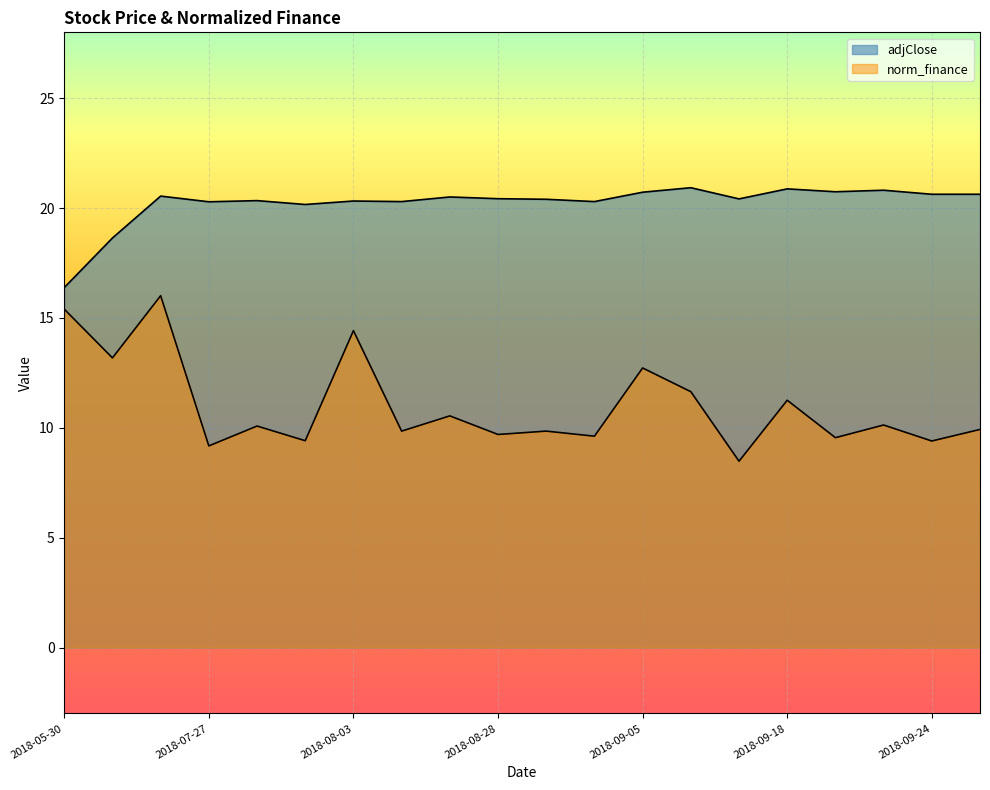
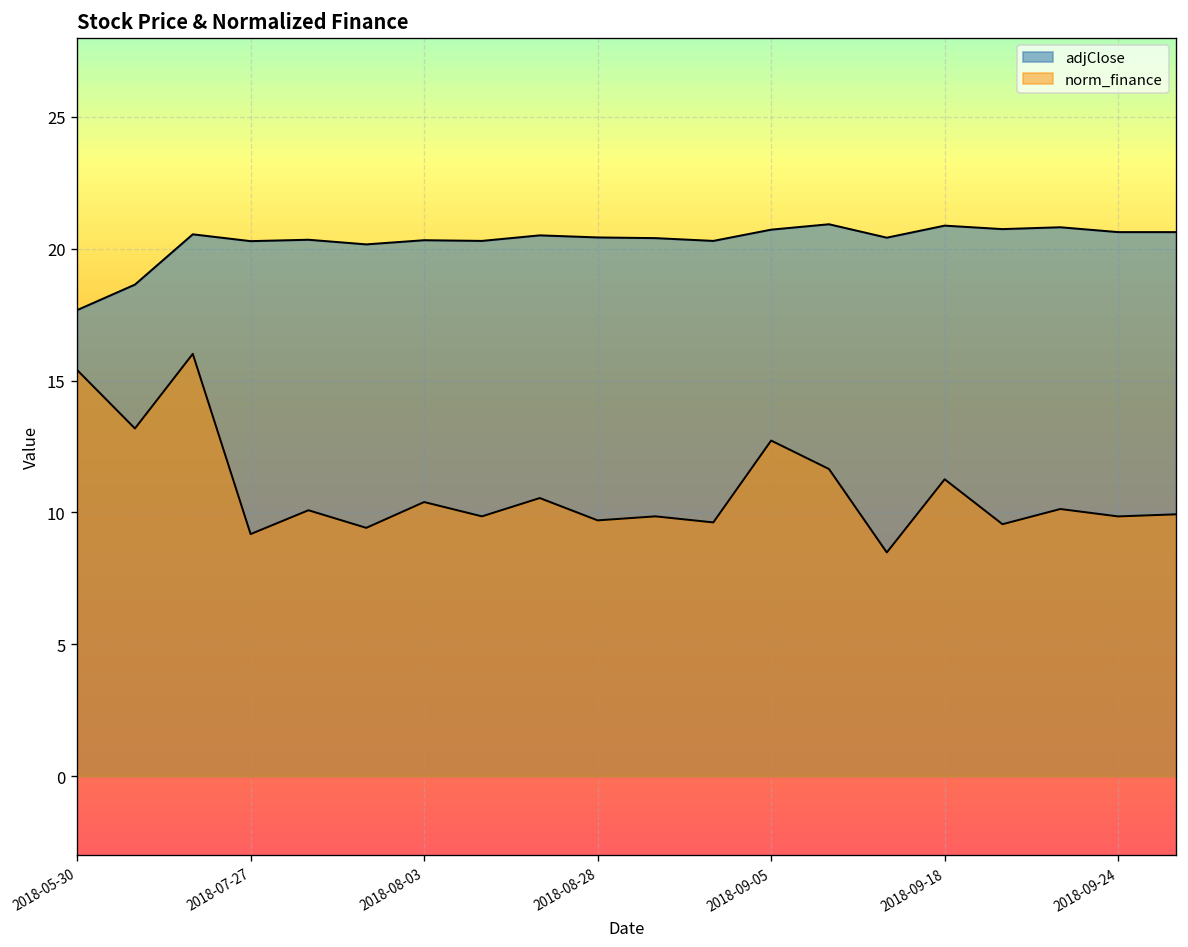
  {
    "adjClose": {
-     "2018-05-30": 16.4,
+     "2018-05-30": 17.7,
      "2018-07-27": 20.3,
      "2018-08-03": 20.3,
      "2018-08-28": 20.4,
      "2018-09-05": 20.7,
      "2018-09-18": 20.9,
      "2018-09-24": 20.6
    },
    "norm_finance": {
      "2018-05-30": 15.4,
      "2018-07-27": 9.2,
-     "2018-08-03": 14.4,
+     "2018-08-03": 10.4,
      "2018-08-28": 9.7,
      "2018-09-05": 12.7,
      "2018-09-18": 11.3,
-     "2018-09-24": 9.4
+     "2018-09-24": 9.8
    }
  }
